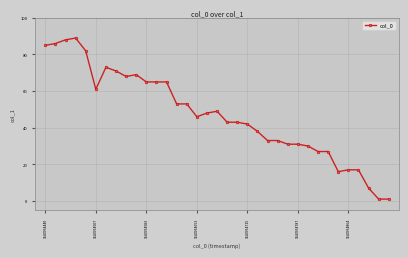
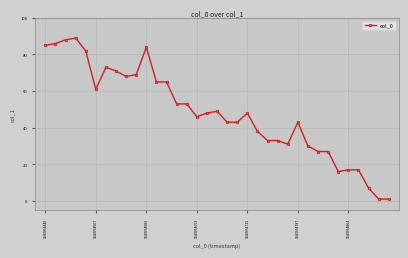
  {
    "1543954440": 85,
    "1543954507": 61,
-   "1543954583": 65,
+   "1543954583": 84,
    "1543954653": 46,
-   "1543954715": 42,
-   "1543954787": 31,
+   "1543954715": 48,
+   "1543954787": 43,
    "1543954864": 17
  }
